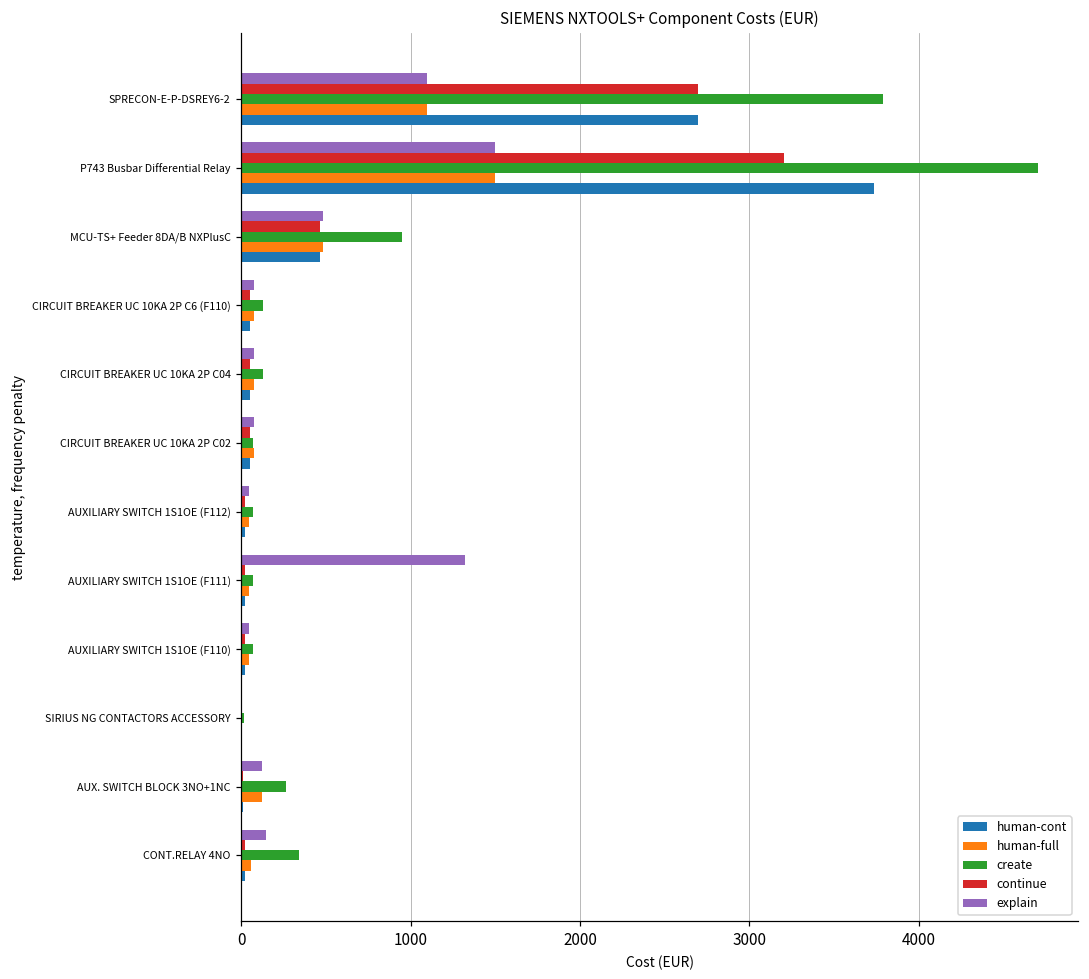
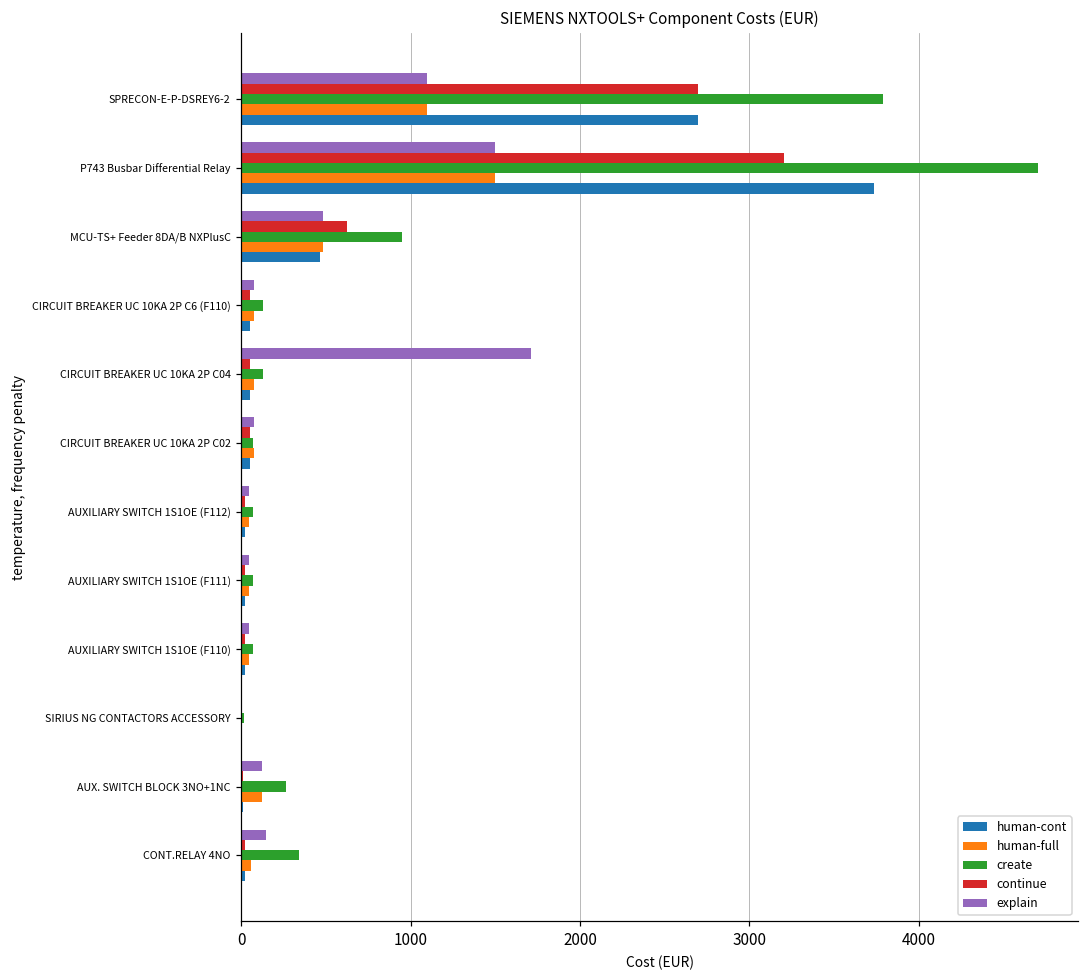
  {
    "human-cont": {
      "SPRECON-E-P-DSREY6-2": 2690,
      "P743 Busbar Differential Relay": 3740,
      "MCU-TS+ Feeder 8DA/B NXPlusC": 460,
      "CIRCUIT BREAKER UC 10KA 2P C6 (F110)": 50,
      "CIRCUIT BREAKER UC 10KA 2P C04": 50,
      "CIRCUIT BREAKER UC 10KA 2P C02": 50,
      "AUXILIARY SWITCH 1S1OE (F112)": 20,
      "AUXILIARY SWITCH 1S1OE (F111)": 20,
      "AUXILIARY SWITCH 1S1OE (F110)": 20,
      "CONT.RELAY 4NO": 30
    },
    "human-full": {
      "SPRECON-E-P-DSREY6-2": 1090,
      "P743 Busbar Differential Relay": 1500,
      "MCU-TS+ Feeder 8DA/B NXPlusC": 480,
      "CIRCUIT BREAKER UC 10KA 2P C6 (F110)": 80,
      "CIRCUIT BREAKER UC 10KA 2P C04": 80,
      "CIRCUIT BREAKER UC 10KA 2P C02": 80,
      "AUXILIARY SWITCH 1S1OE (F112)": 50,
      "AUXILIARY SWITCH 1S1OE (F111)": 50,
      "AUXILIARY SWITCH 1S1OE (F110)": 50,
      "SIRIUS NG CONTACTORS ACCESSORY": 0,
      "AUX. SWITCH BLOCK 3NO+1NC": 120,
      "CONT.RELAY 4NO": 60
    },
    "create": {
      "SPRECON-E-P-DSREY6-2": 3790,
      "P743 Busbar Differential Relay": 4700,
      "MCU-TS+ Feeder 8DA/B NXPlusC": 950,
      "CIRCUIT BREAKER UC 10KA 2P C6 (F110)": 130,
      "CIRCUIT BREAKER UC 10KA 2P C04": 130,
      "CIRCUIT BREAKER UC 10KA 2P C02": 70,
      "AUXILIARY SWITCH 1S1OE (F112)": 70,
      "AUXILIARY SWITCH 1S1OE (F111)": 70,
      "AUXILIARY SWITCH 1S1OE (F110)": 70,
      "AUX. SWITCH BLOCK 3NO+1NC": 260,
      "CONT.RELAY 4NO": 340
    },
    "continue": {
      "SPRECON-E-P-DSREY6-2": 2690,
      "P743 Busbar Differential Relay": 3200,
-     "MCU-TS+ Feeder 8DA/B NXPlusC": 460,
+     "MCU-TS+ Feeder 8DA/B NXPlusC": 630,
      "CIRCUIT BREAKER UC 10KA 2P C6 (F110)": 50,
      "CIRCUIT BREAKER UC 10KA 2P C04": 50,
      "CIRCUIT BREAKER UC 10KA 2P C02": 50,
      "AUXILIARY SWITCH 1S1OE (F112)": 20,
      "AUXILIARY SWITCH 1S1OE (F111)": 20,
      "AUXILIARY SWITCH 1S1OE (F110)": 20,
      "CONT.RELAY 4NO": 30
    },
    "explain": {
      "SPRECON-E-P-DSREY6-2": 1090,
      "P743 Busbar Differential Relay": 1500,
      "MCU-TS+ Feeder 8DA/B NXPlusC": 480,
      "CIRCUIT BREAKER UC 10KA 2P C6 (F110)": 80,
-     "CIRCUIT BREAKER UC 10KA 2P C04": 80,
+     "CIRCUIT BREAKER UC 10KA 2P C04": 1710,
      "CIRCUIT BREAKER UC 10KA 2P C02": 80,
      "AUXILIARY SWITCH 1S1OE (F112)": 50,
-     "AUXILIARY SWITCH 1S1OE (F111)": 1320,
+     "AUXILIARY SWITCH 1S1OE (F111)": 50,
      "AUXILIARY SWITCH 1S1OE (F110)": 50,
      "SIRIUS NG CONTACTORS ACCESSORY": 0,
      "AUX. SWITCH BLOCK 3NO+1NC": 120,
      "CONT.RELAY 4NO": 150
    }
  }
